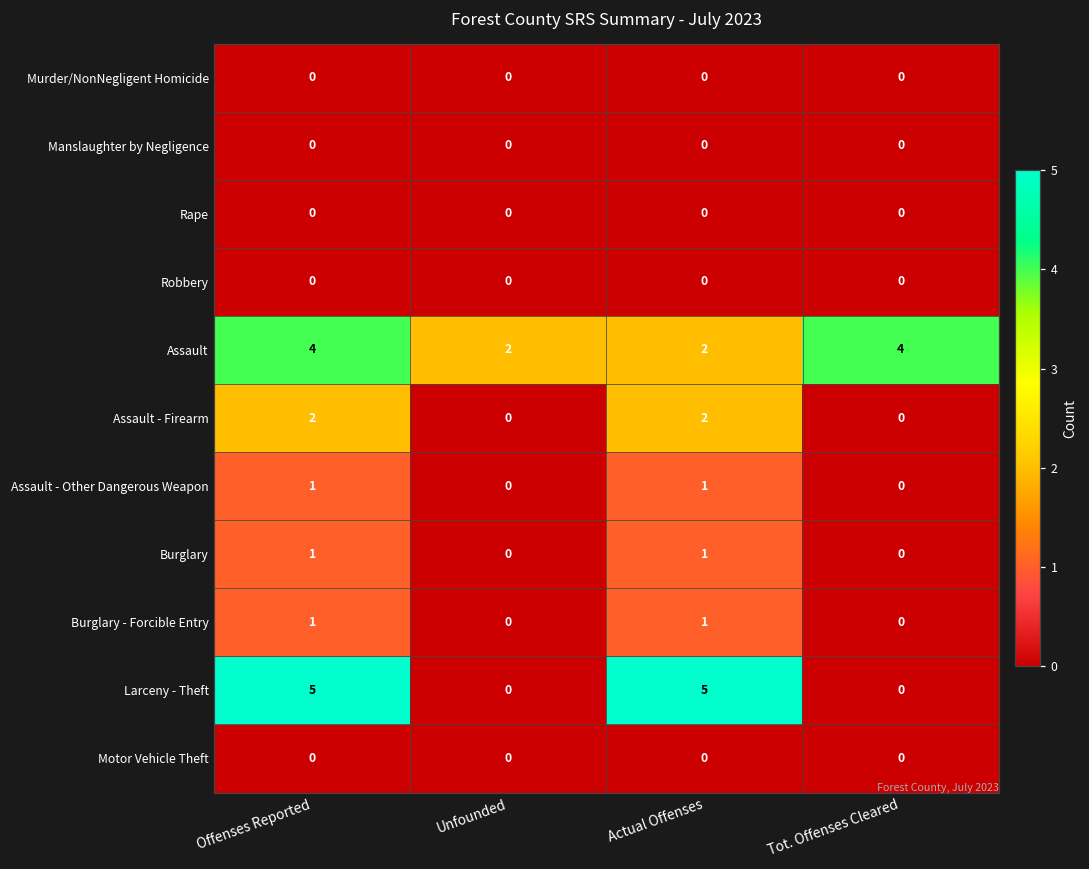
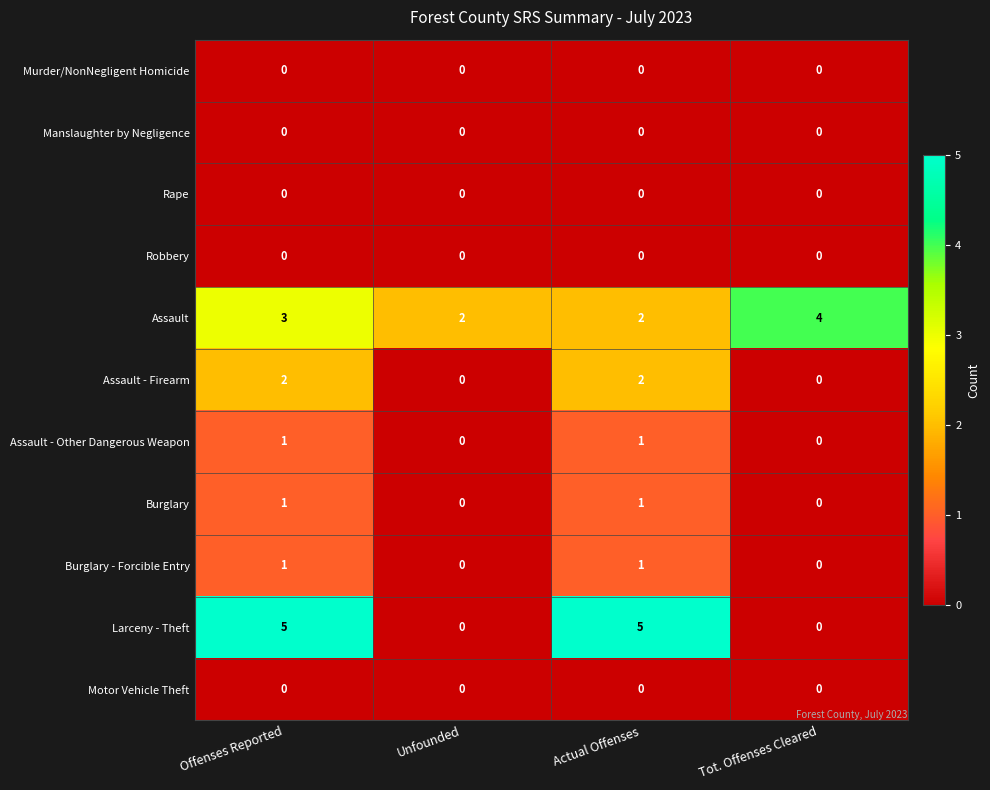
  {
    "Murder/NonNegligent Homicide": {
      "Offenses Reported": 0,
      "Unfounded": 0,
      "Actual Offenses": 0,
      "Tot. Offenses Cleared": 0
    },
    "Manslaughter by Negligence": {
      "Offenses Reported": 0,
      "Unfounded": 0,
      "Actual Offenses": 0,
      "Tot. Offenses Cleared": 0
    },
    "Rape": {
      "Offenses Reported": 0,
      "Unfounded": 0,
      "Actual Offenses": 0,
      "Tot. Offenses Cleared": 0
    },
    "Robbery": {
      "Offenses Reported": 0,
      "Unfounded": 0,
      "Actual Offenses": 0,
      "Tot. Offenses Cleared": 0
    },
    "Assault": {
-     "Offenses Reported": 4,
+     "Offenses Reported": 3,
      "Unfounded": 2,
      "Actual Offenses": 2,
      "Tot. Offenses Cleared": 4
    },
    "Assault - Firearm": {
      "Offenses Reported": 2,
      "Unfounded": 0,
      "Actual Offenses": 2,
      "Tot. Offenses Cleared": 0
    },
    "Assault - Other Dangerous Weapon": {
      "Offenses Reported": 1,
      "Unfounded": 0,
      "Actual Offenses": 1,
      "Tot. Offenses Cleared": 0
    },
    "Burglary": {
      "Offenses Reported": 1,
      "Unfounded": 0,
      "Actual Offenses": 1,
      "Tot. Offenses Cleared": 0
    },
    "Burglary - Forcible Entry": {
      "Offenses Reported": 1,
      "Unfounded": 0,
      "Actual Offenses": 1,
      "Tot. Offenses Cleared": 0
    },
    "Larceny - Theft": {
      "Offenses Reported": 5,
      "Unfounded": 0,
      "Actual Offenses": 5,
      "Tot. Offenses Cleared": 0
    },
    "Motor Vehicle Theft": {
      "Offenses Reported": 0,
      "Unfounded": 0,
      "Actual Offenses": 0
    }
  }
